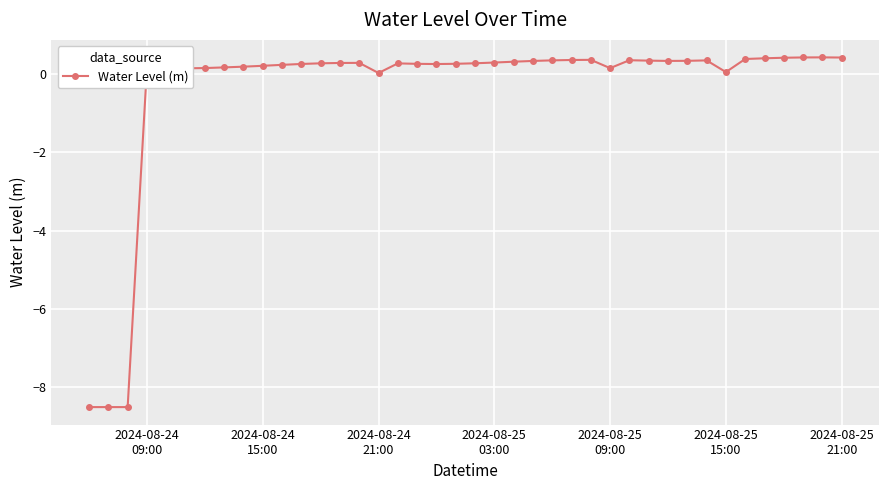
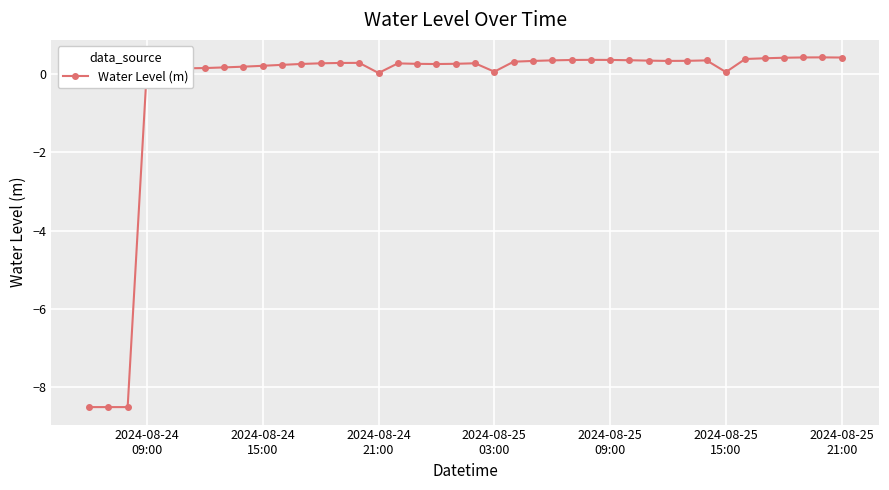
  {
    "2024-08-24 15:00": 0.2,
    "2024-08-24 21:00": 0.0,
-   "2024-08-25 03:00": 0.3,
-   "2024-08-25 09:00": 0.1,
+   "2024-08-25 03:00": 0.1,
+   "2024-08-25 09:00": 0.4,
    "2024-08-25 15:00": 0.0,
    "2024-08-25 21:00": 0.4
  }
